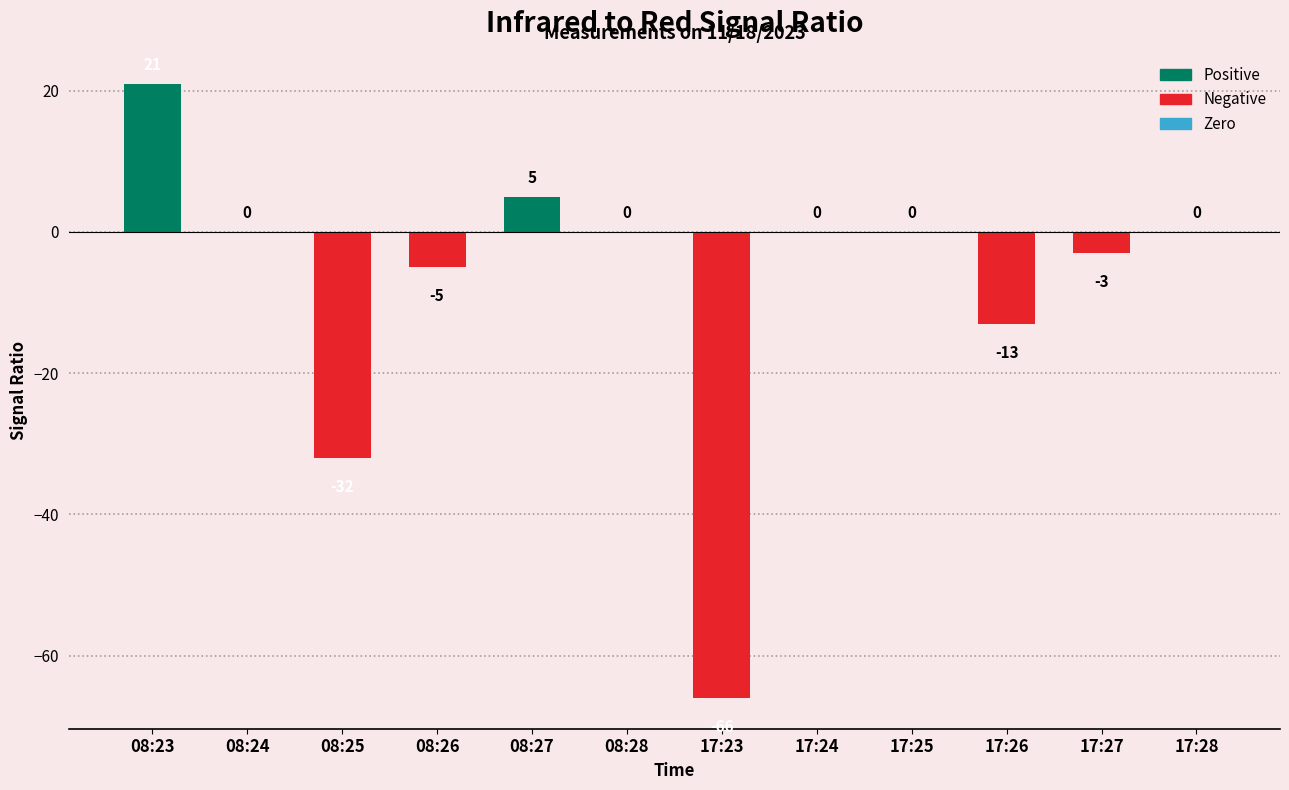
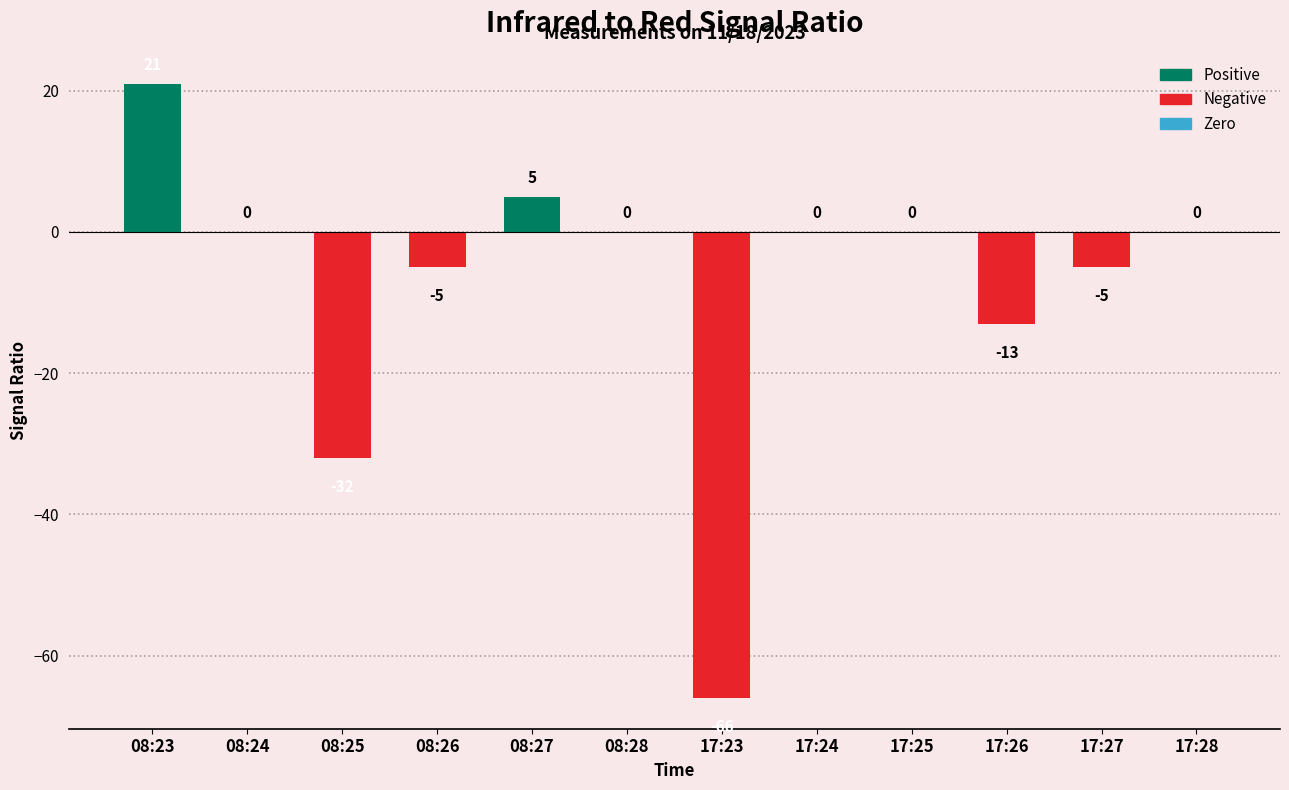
  {
    "08:24": 0,
    "08:26": -5,
    "08:27": 5,
    "08:28": 0,
    "17:24": 0,
    "17:25": 0,
    "17:26": -13,
-   "17:27": -3,
+   "17:27": -5,
    "17:28": 0
  }
